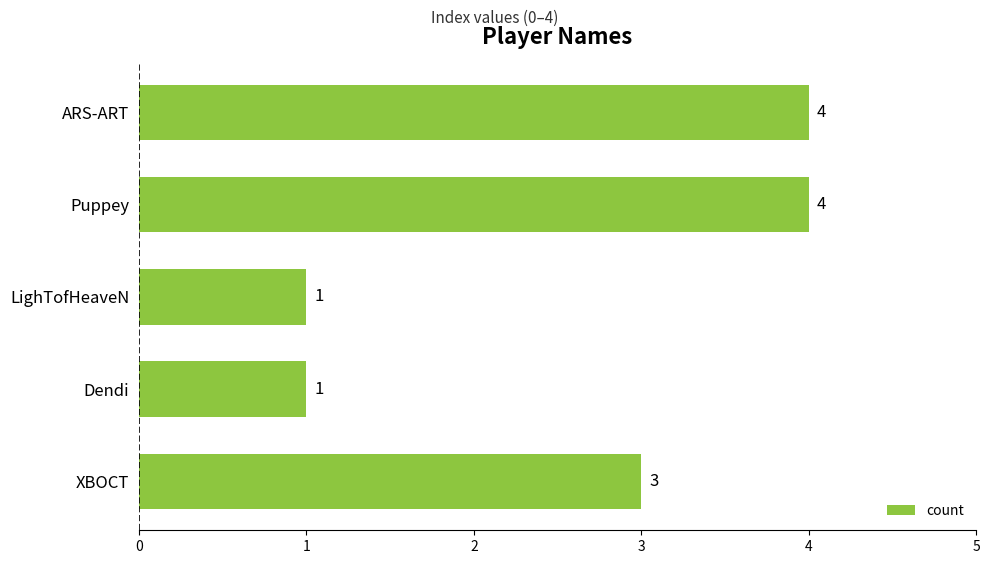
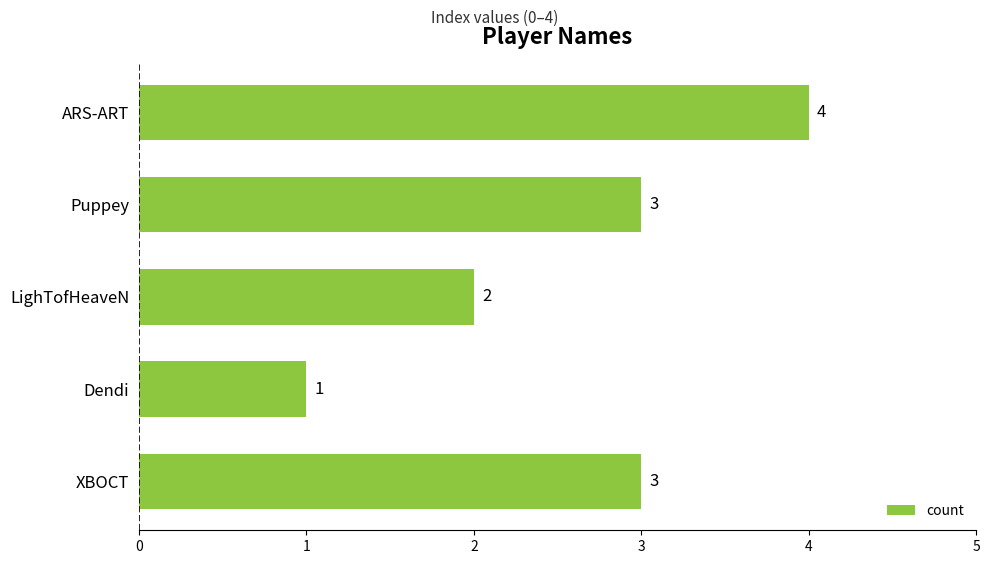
  {
    "ARS-ART": 4,
-   "Puppey": 4,
-   "LighTofHeaveN": 1,
+   "Puppey": 3,
+   "LighTofHeaveN": 2,
    "Dendi": 1,
    "XBOCT": 3
  }
